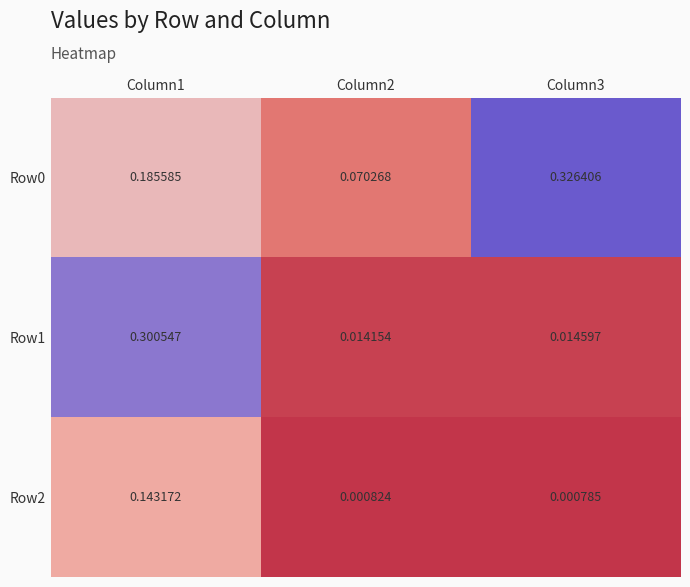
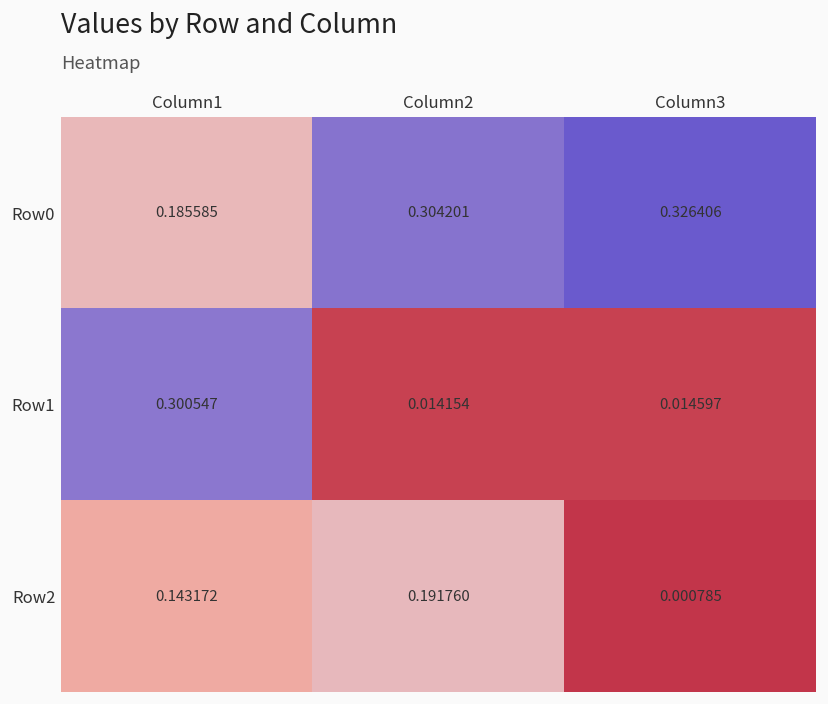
  {
    "Row0": {
      "Column1": 0.185585,
-     "Column2": 0.070268,
+     "Column2": 0.304201,
      "Column3": 0.326406
    },
    "Row1": {
      "Column1": 0.300547,
      "Column2": 0.014154,
      "Column3": 0.014597
    },
    "Row2": {
      "Column1": 0.143172,
-     "Column2": 0.000824,
+     "Column2": 0.191760,
      "Column3": 0.000785
    }
  }
